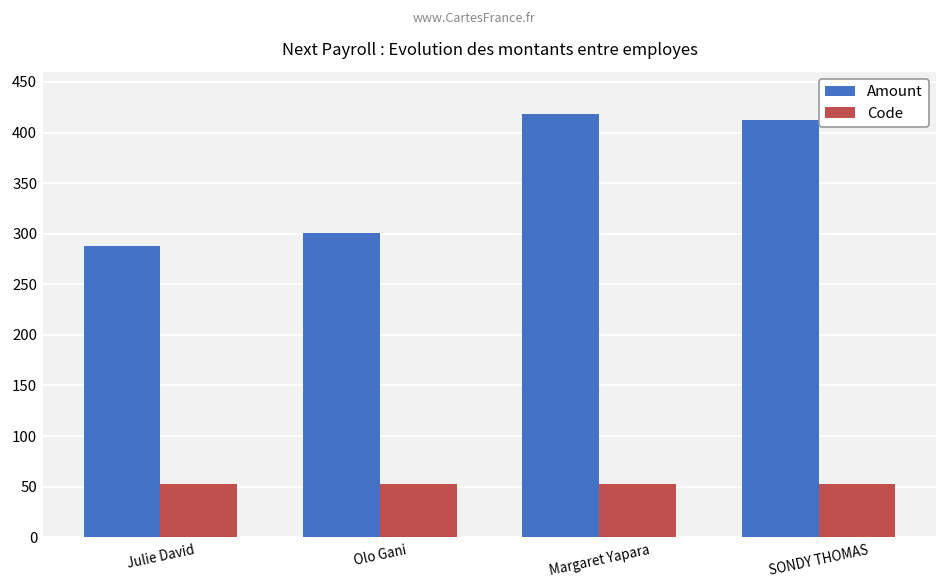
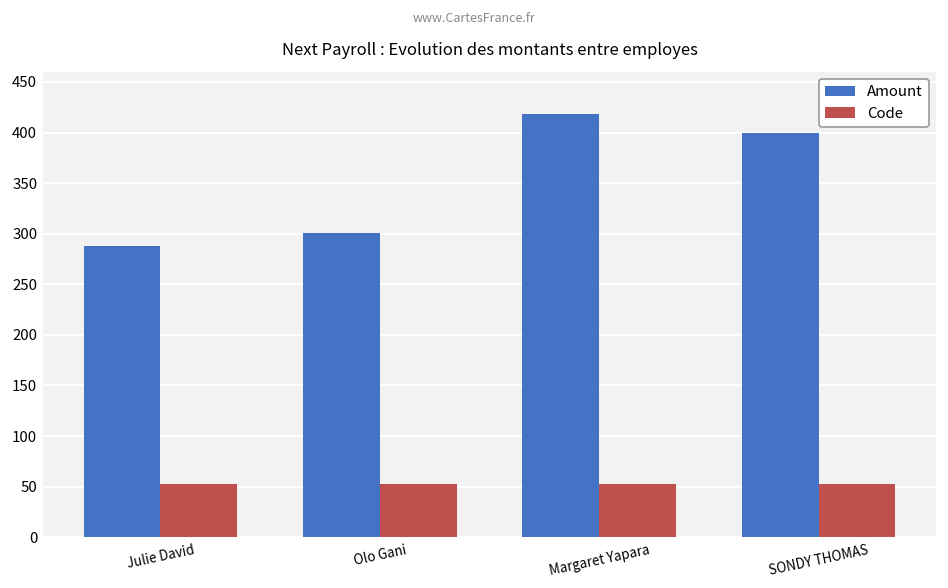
  {
    "Amount": {
      "Julie David": 290,
      "Olo Gani": 300,
      "Margaret Yapara": 420,
-     "SONDY THOMAS": 410
+     "SONDY THOMAS": 400
    },
    "Code": {
      "Julie David": 50,
      "Olo Gani": 50,
      "Margaret Yapara": 50,
      "SONDY THOMAS": 50
    }
  }
